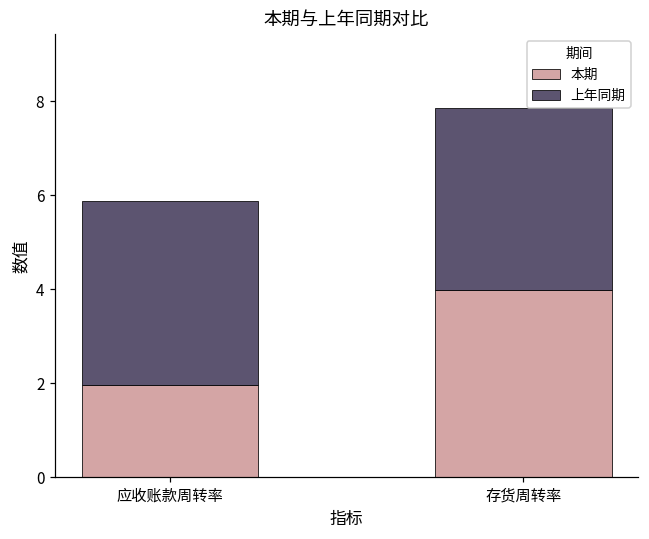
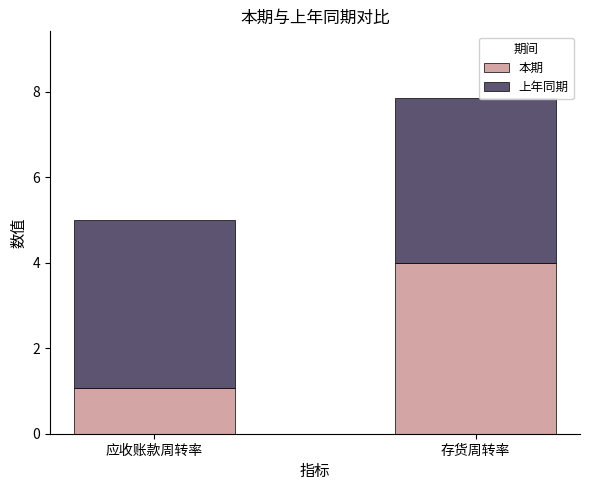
  {
    "本期": {
-     "应收账款周转率": 2.0,
+     "应收账款周转率": 1.1,
      "存货周转率": 4.0
    },
    "上年同期": {
      "应收账款周转率": 3.9,
      "存货周转率": 3.9
    }
  }
